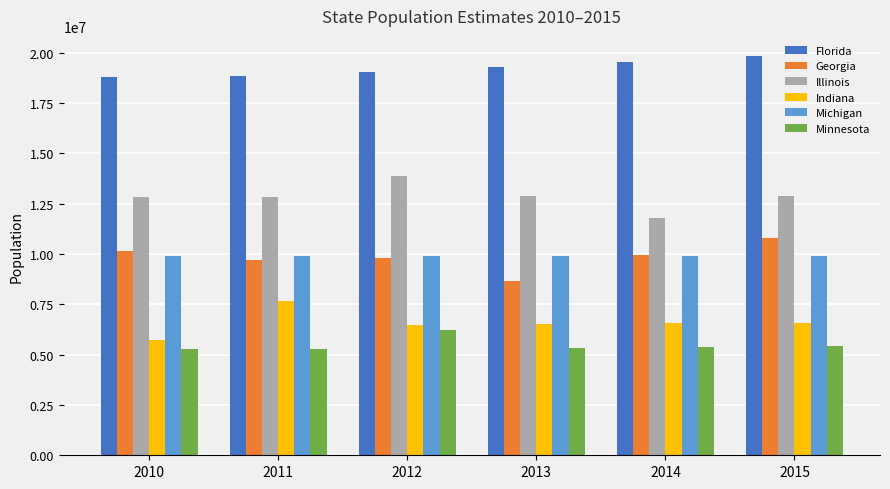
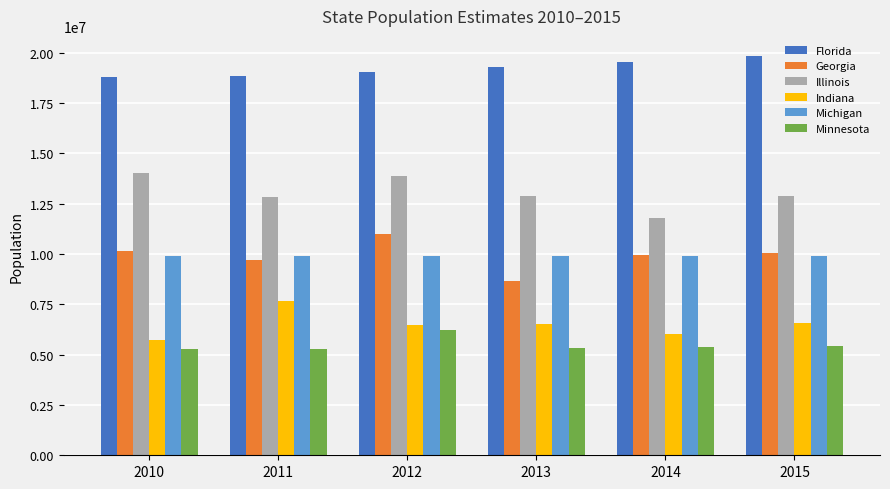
  {
    "Georgia": {
      "2010": 10200000,
      "2011": 9700000,
-     "2012": 9800000,
+     "2012": 11000000,
      "2013": 8700000,
      "2014": 10000000,
-     "2015": 10800000
+     "2015": 10100000
    },
    "Illinois": {
-     "2010": 12800000,
+     "2010": 14000000,
      "2011": 12800000,
      "2012": 13900000,
      "2013": 12900000,
      "2014": 11800000,
      "2015": 12900000
    },
    "Indiana": {
      "2010": 5700000,
      "2011": 7600000,
      "2012": 6500000,
      "2013": 6500000,
-     "2014": 6600000,
+     "2014": 6000000,
      "2015": 6600000
    },
    "Minnesota": {
      "2010": 5300000,
      "2011": 5300000,
      "2012": 6200000,
      "2013": 5300000,
      "2014": 5400000,
      "2015": 5400000
    }
  }
